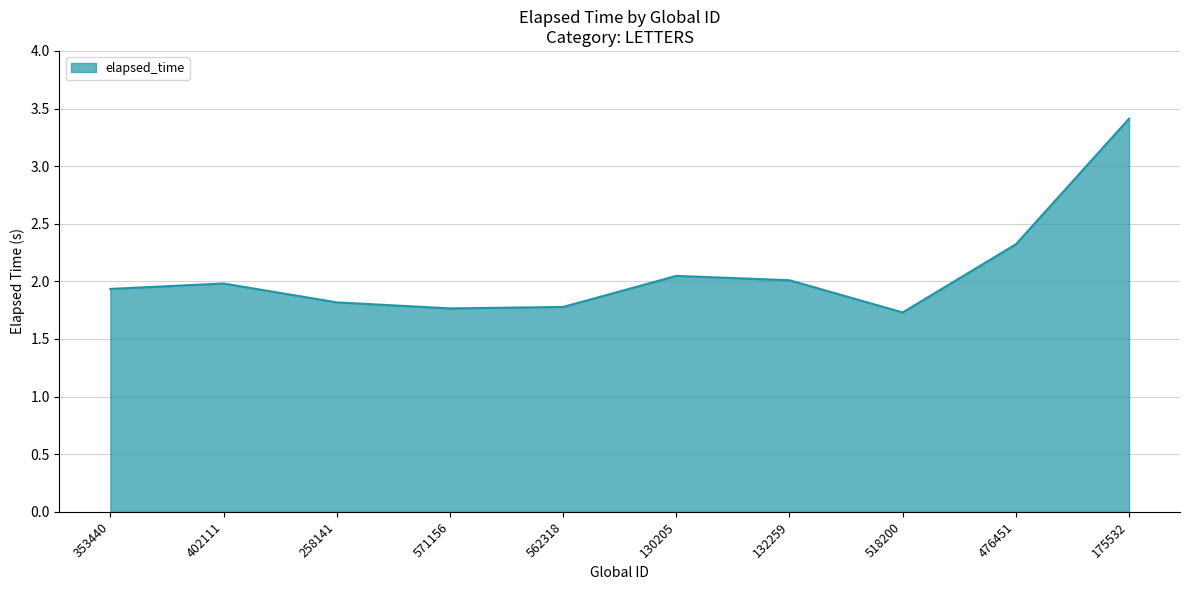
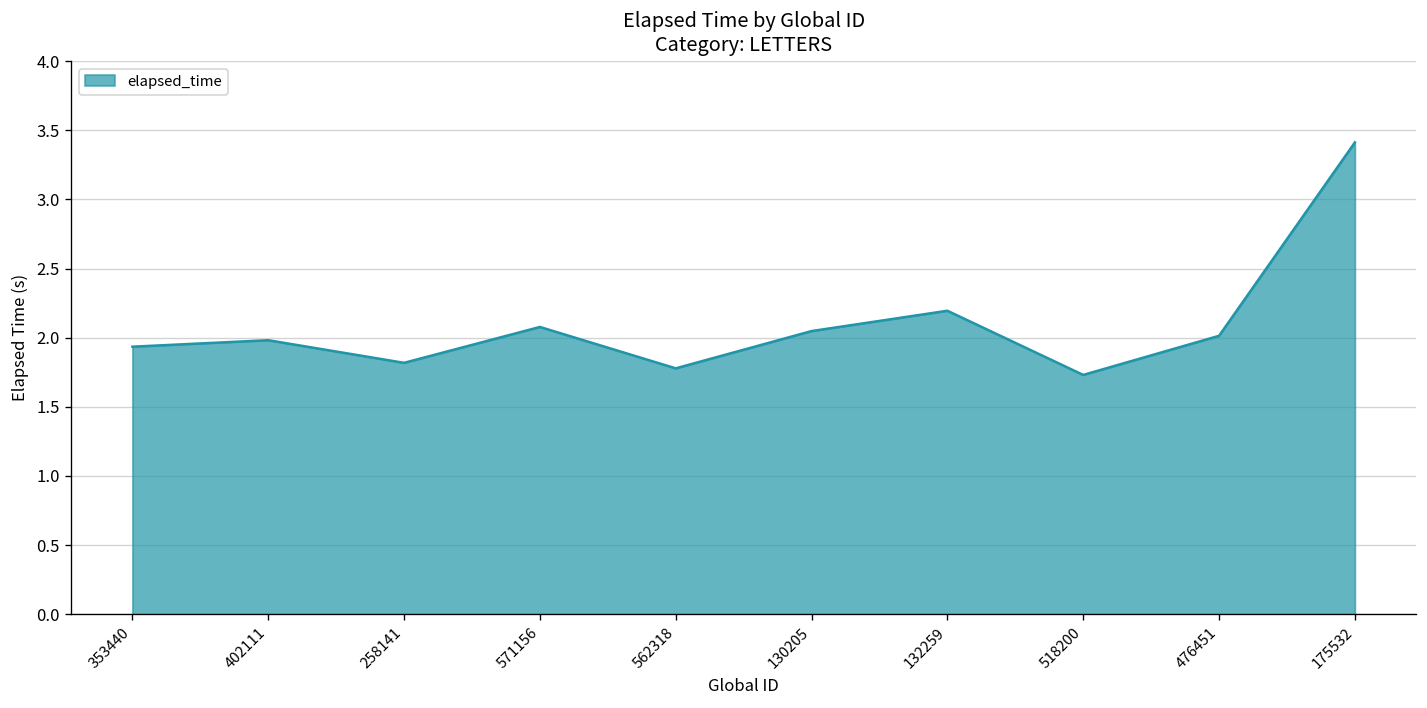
  {
    "353440": 1.93,
    "402111": 1.98,
    "258141": 1.82,
-   "571156": 1.77,
+   "571156": 2.08,
    "562318": 1.78,
    "130205": 2.05,
-   "132259": 2.01,
+   "132259": 2.19,
    "518200": 1.73,
-   "476451": 2.32,
+   "476451": 2.01,
    "175532": 3.41
  }
